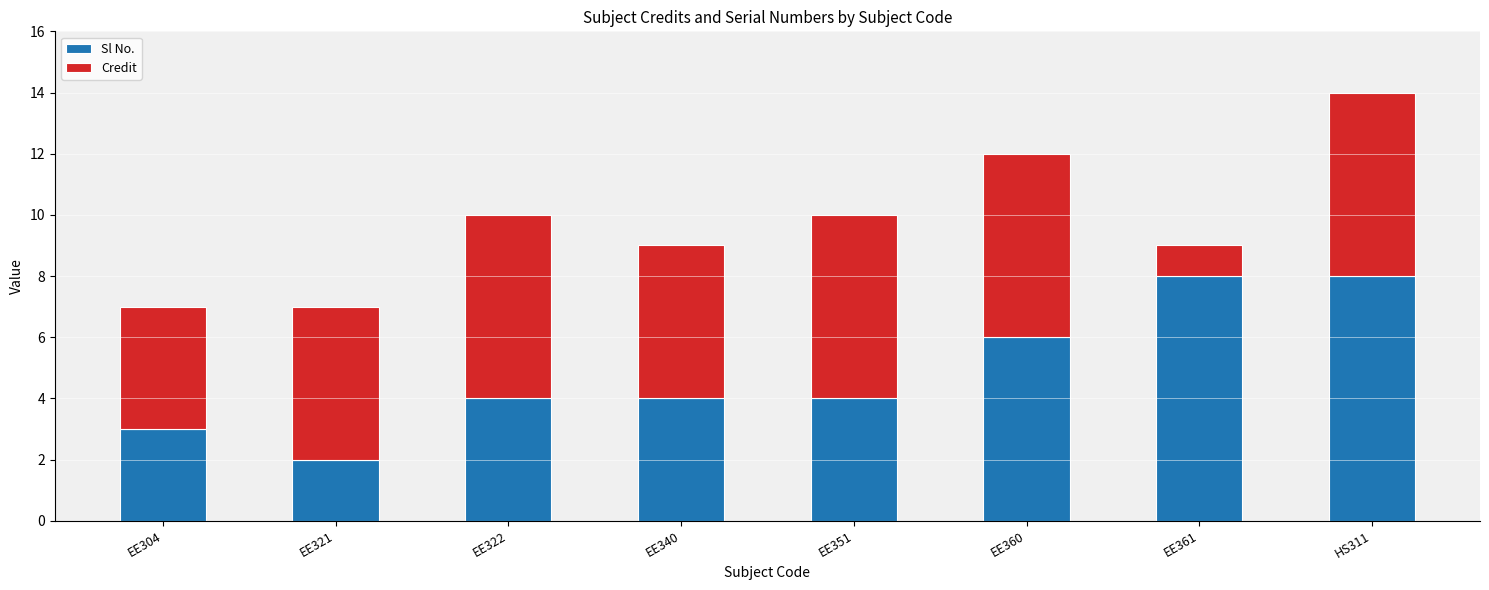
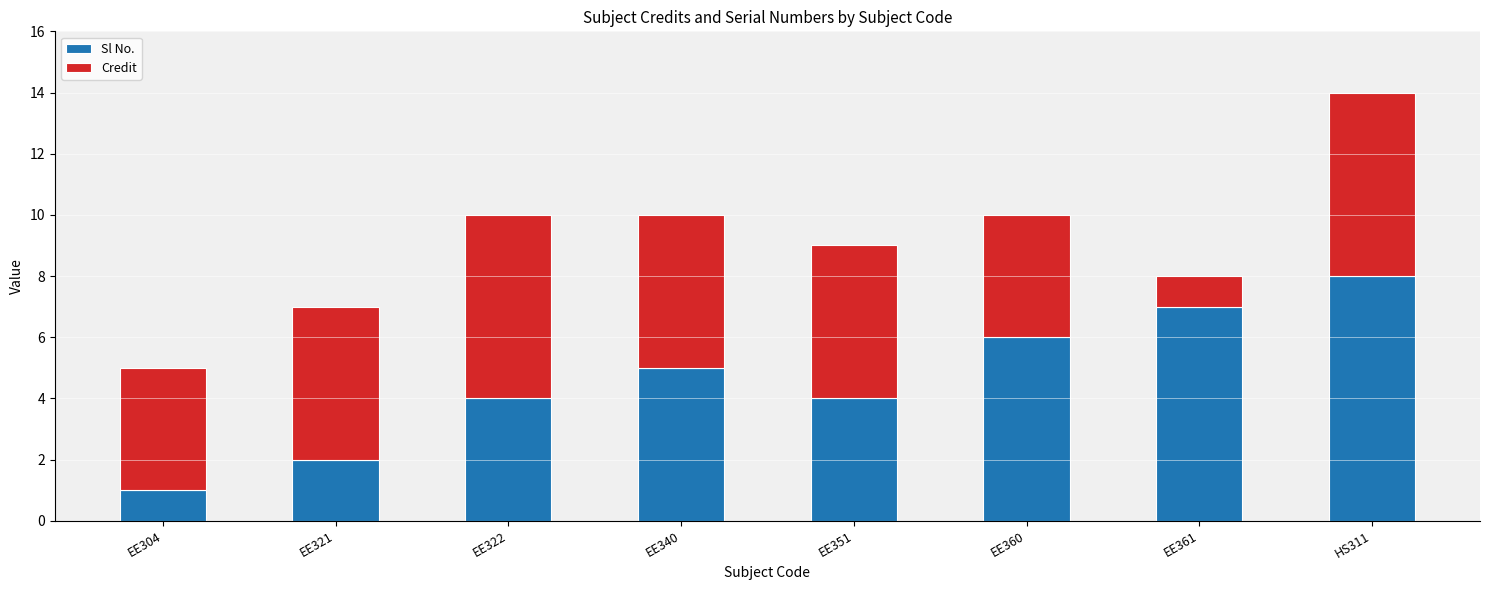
  {
    "Sl No.": {
-     "EE304": 3,
+     "EE304": 1,
      "EE321": 2,
      "EE322": 4,
-     "EE340": 4,
+     "EE340": 5,
      "EE351": 4,
      "EE360": 6,
-     "EE361": 8,
+     "EE361": 7,
      "HS311": 8
    },
    "Credit": {
      "EE304": 4,
      "EE321": 5,
      "EE322": 6,
      "EE340": 5,
-     "EE351": 6,
-     "EE360": 6,
+     "EE351": 5,
+     "EE360": 4,
      "EE361": 1,
      "HS311": 6
    }
  }
